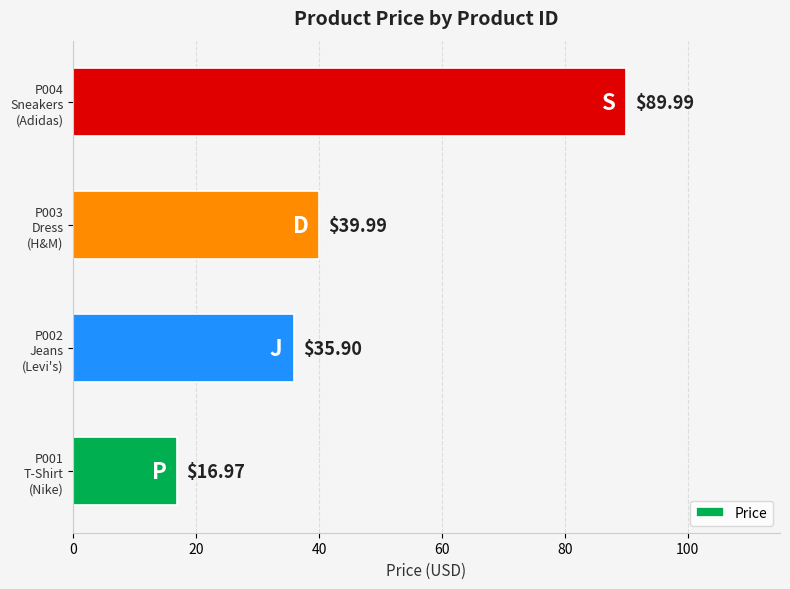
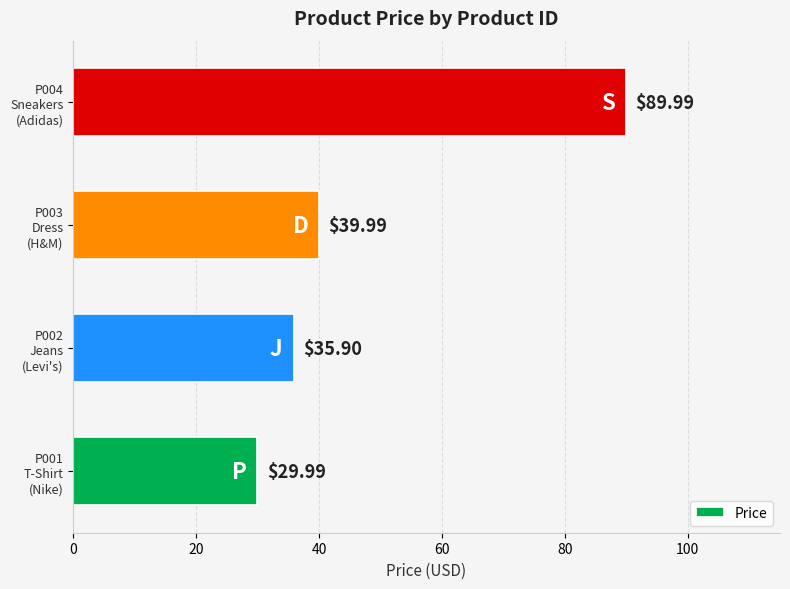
  {
    "P004 Sneakers (Adidas)": "$89.99",
    "P003 Dress (H&M)": "$39.99",
    "P002 Jeans (Levi's)": "$35.90",
-   "P001 T-Shirt (Nike)": "$16.97"
+   "P001 T-Shirt (Nike)": "$29.99"
  }
